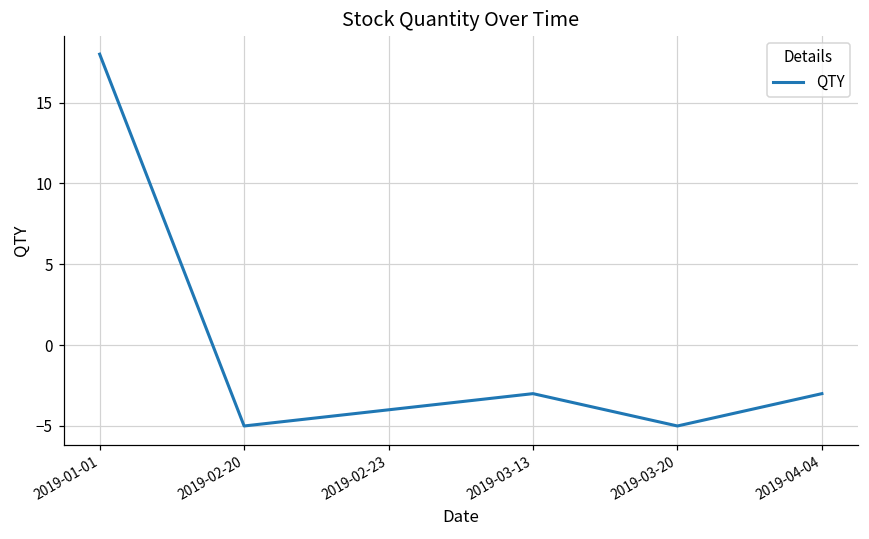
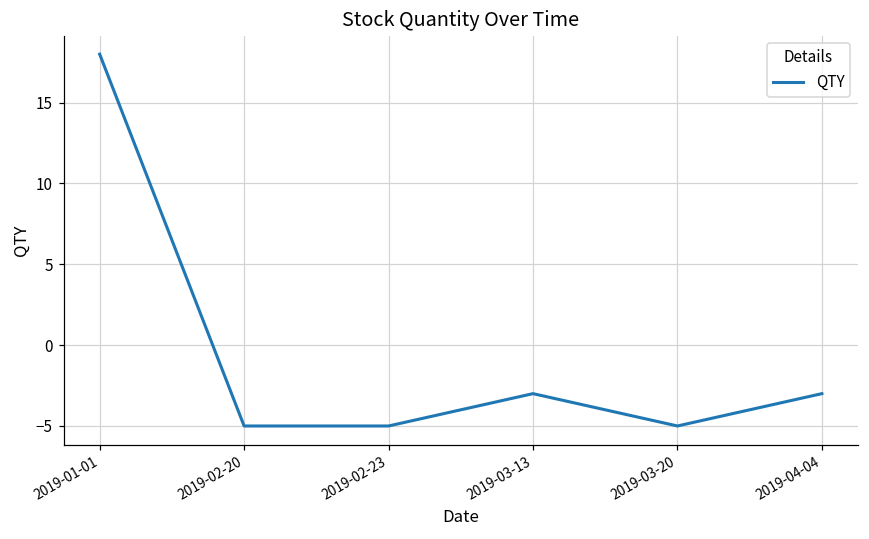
  {
    "2019-01-01": 18,
    "2019-02-20": -5,
-   "2019-02-23": -4,
+   "2019-02-23": -5,
    "2019-03-13": -3,
    "2019-03-20": -5,
    "2019-04-04": -3
  }
